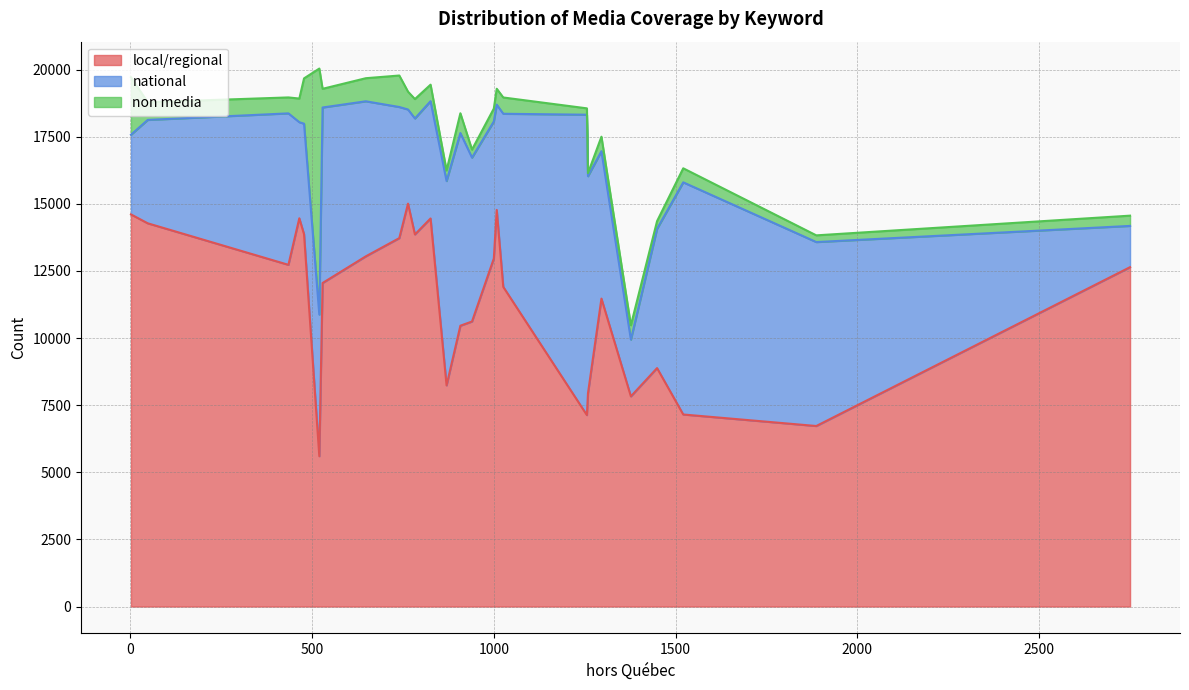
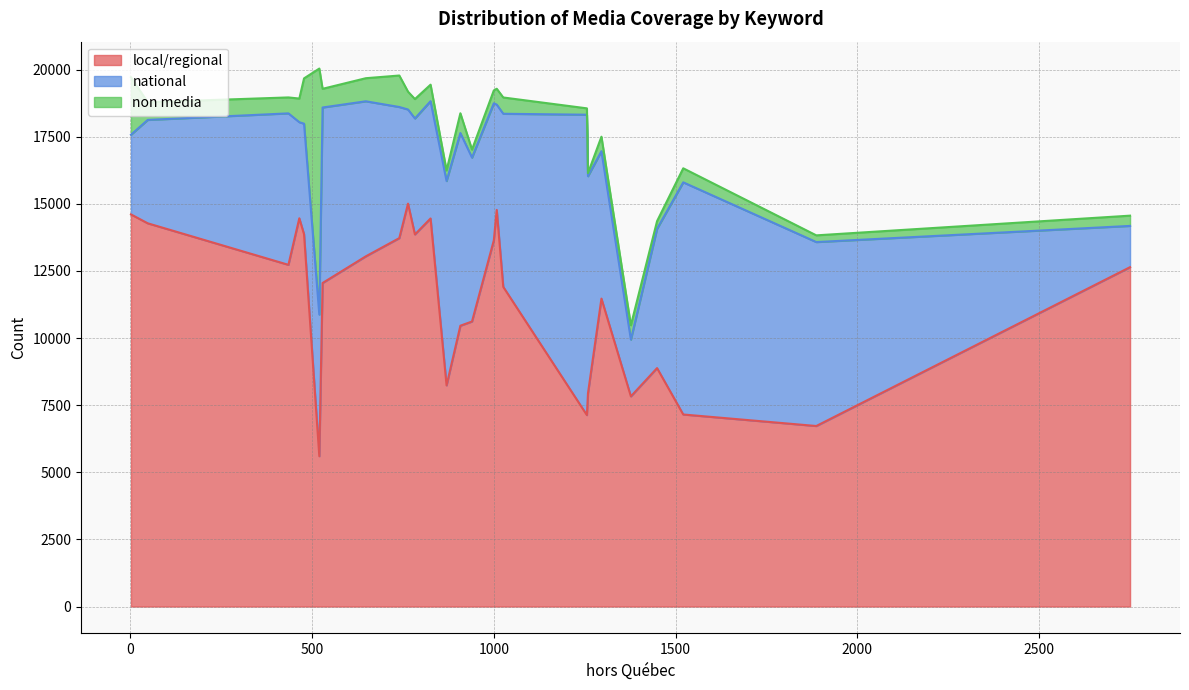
  {
    "local/regional": {
-     "1000": 13000
+     "1000": 13600
    },
    "national": {
      "1000": 5100
    },
    "non media": {
      "1000": 500
    }
  }
